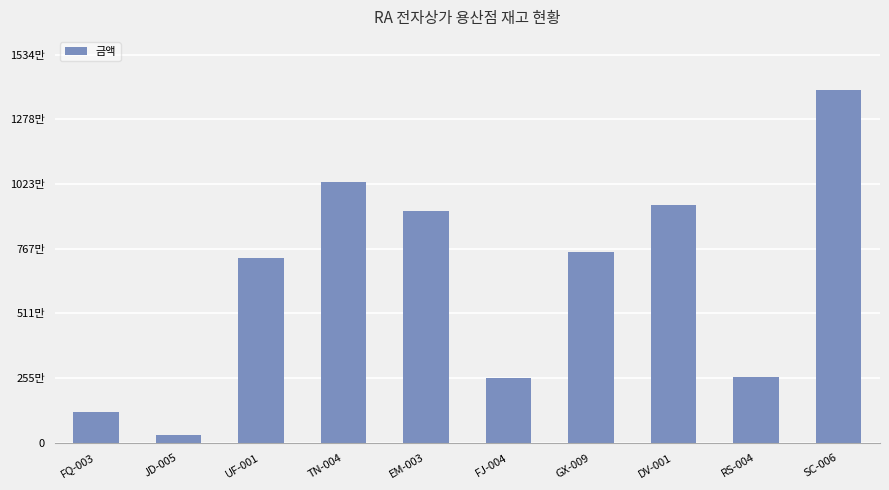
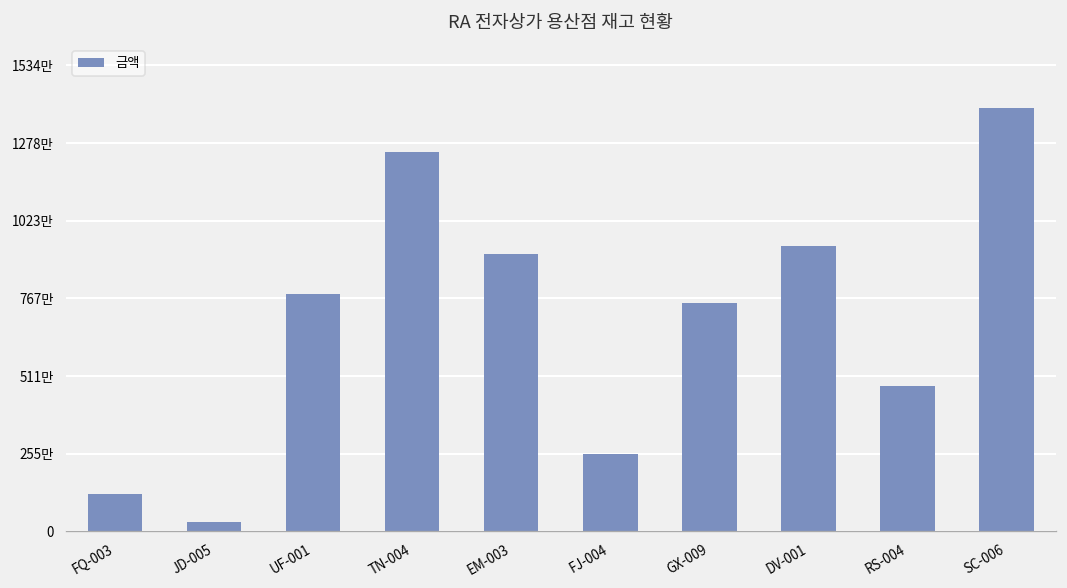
  {
    "FQ-003": "120만",
    "JD-005": "30만",
-   "UF-001": "730만",
-   "TN-004": "1030만",
+   "UF-001": "780만",
+   "TN-004": "1250만",
    "EM-003": "910만",
    "FJ-004": "250만",
    "GX-009": "750만",
    "DV-001": "940만",
-   "RS-004": "260만",
+   "RS-004": "480만",
    "SC-006": "1390만"
  }
